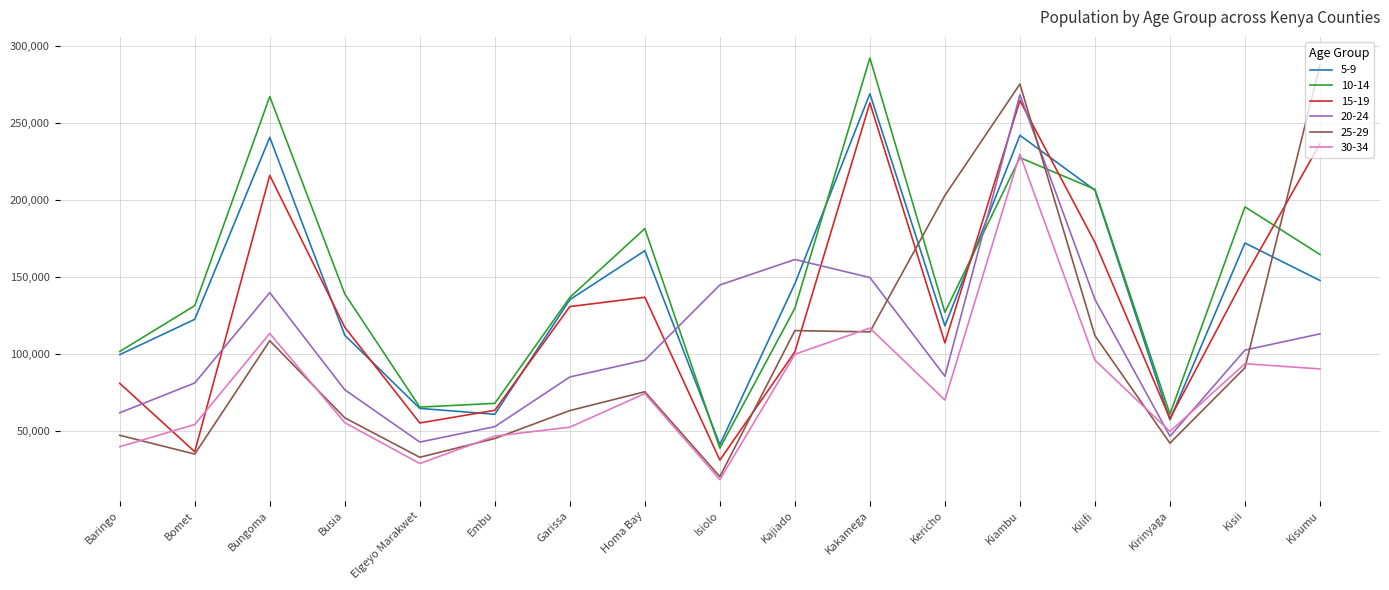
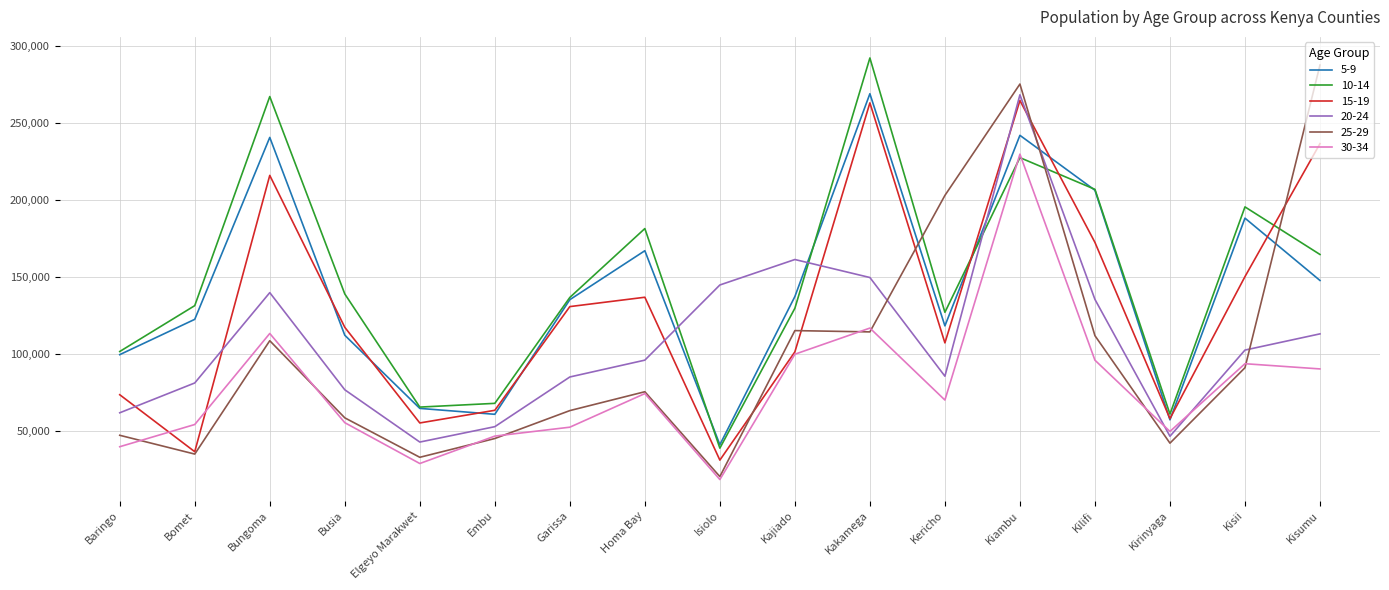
  {
    "5-9": {
      "Baringo": "100,000",
      "Bomet": "122,000",
      "Bungoma": "240,000",
      "Busia": "112,000",
      "Embu": "61,000",
      "Homa Bay": "167,000",
      "Isiolo": "41,000",
-     "Kajiado": "146,000",
+     "Kajiado": "137,000",
      "Kakamega": "269,000",
      "Kericho": "118,000",
      "Kiambu": "242,000",
-     "Kisii": "172,000",
+     "Kisii": "188,000",
      "Kisumu": "148,000"
    },
    "10-14": {
      "Baringo": "102,000",
      "Bomet": "131,000",
      "Bungoma": "267,000",
      "Busia": "139,000",
      "Embu": "68,000",
      "Homa Bay": "181,000",
      "Isiolo": "39,000",
      "Kajiado": "130,000",
      "Kakamega": "292,000",
      "Kericho": "127,000",
      "Kiambu": "227,000",
      "Kirinyaga": "61,000",
      "Kisii": "195,000",
      "Kisumu": "165,000"
    },
    "15-19": {
-     "Baringo": "81,000",
+     "Baringo": "74,000",
      "Bungoma": "216,000",
      "Busia": "117,000",
      "Elgeyo Marakwet": "55,000",
      "Embu": "63,000",
      "Garissa": "131,000",
      "Homa Bay": "137,000",
      "Isiolo": "31,000",
      "Kakamega": "263,000",
      "Kericho": "107,000",
      "Kiambu": "264,000",
      "Kilifi": "172,000",
      "Kisii": "150,000"
    },
    "20-24": {
      "Baringo": "62,000",
      "Bomet": "81,000",
      "Bungoma": "140,000",
      "Busia": "77,000",
      "Elgeyo Marakwet": "43,000",
      "Embu": "53,000",
      "Garissa": "85,000",
      "Homa Bay": "96,000",
      "Isiolo": "145,000",
      "Kajiado": "161,000",
      "Kakamega": "150,000",
      "Kericho": "86,000",
      "Kiambu": "268,000",
      "Kilifi": "135,000",
      "Kirinyaga": "47,000",
      "Kisii": "103,000",
      "Kisumu": "113,000"
    },
    "25-29": {
      "Baringo": "47,000",
      "Bungoma": "109,000",
      "Busia": "59,000",
      "Elgeyo Marakwet": "33,000",
      "Garissa": "63,000",
      "Isiolo": "20,000",
      "Kajiado": "115,000",
      "Kakamega": "114,000",
      "Kericho": "203,000",
      "Kiambu": "275,000",
      "Kilifi": "112,000",
      "Kirinyaga": "42,000",
      "Kisii": "91,000"
    },
    "30-34": {
      "Baringo": "40,000",
      "Bomet": "54,000",
      "Bungoma": "113,000",
      "Busia": "55,000",
      "Elgeyo Marakwet": "29,000",
      "Garissa": "53,000",
      "Isiolo": "19,000",
      "Kakamega": "117,000",
      "Kericho": "70,000",
      "Kiambu": "230,000",
      "Kilifi": "96,000",
      "Kirinyaga": "50,000",
      "Kisii": "94,000",
      "Kisumu": "90,000"
    }
  }
